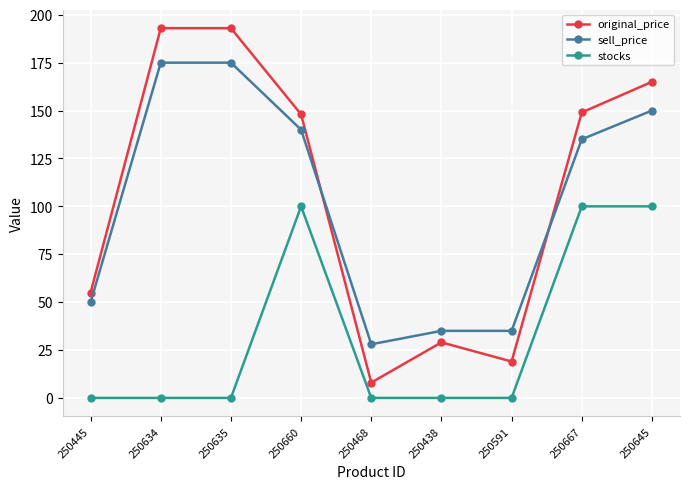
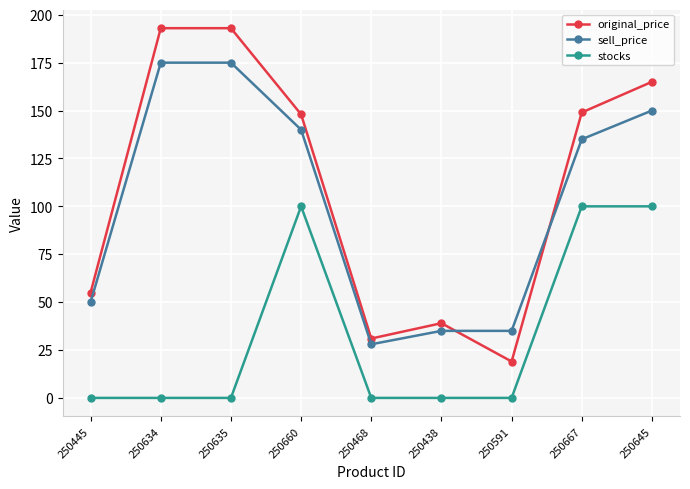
  {
    "original_price": {
      "250445": 55,
      "250634": 193,
      "250635": 193,
      "250660": 148,
-     "250468": 8,
-     "250438": 29,
+     "250468": 31,
+     "250438": 39,
      "250591": 19,
      "250667": 149,
      "250645": 165
    }
  }
